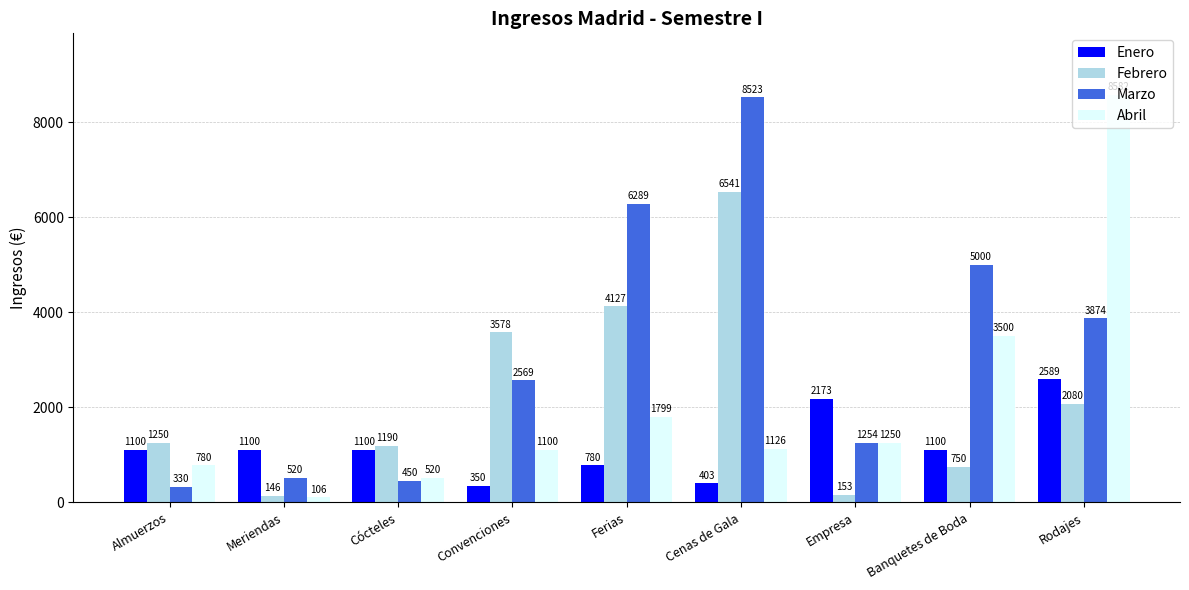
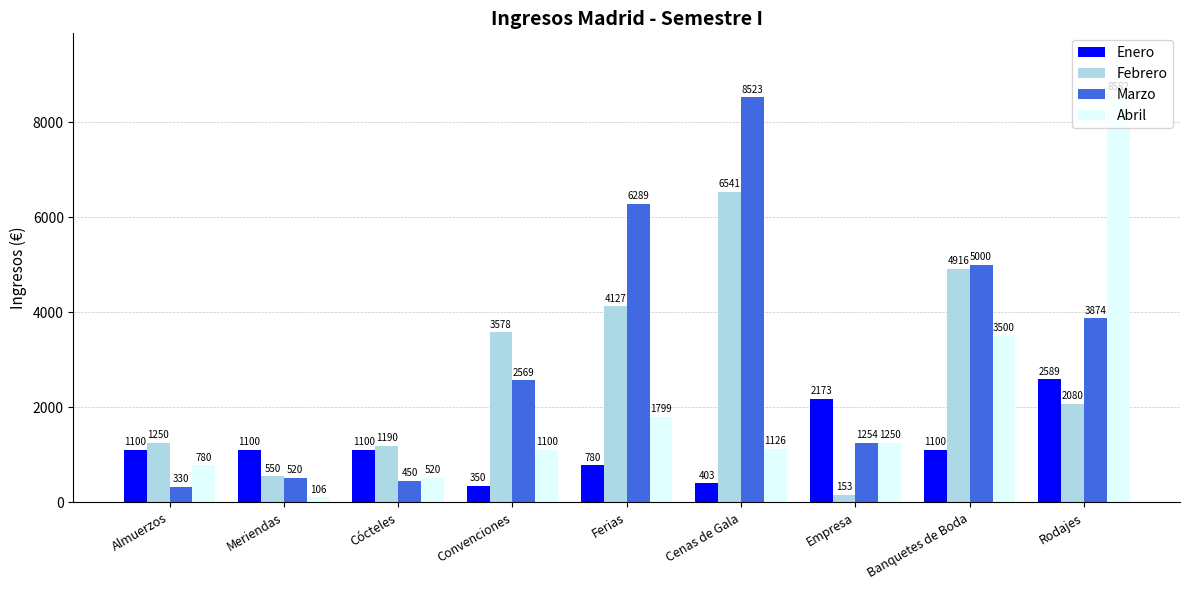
  {
    "Enero": {
      "Almuerzos": 1100,
      "Meriendas": 1100,
      "Cócteles": 1100,
      "Convenciones": 350,
      "Ferias": 780,
      "Cenas de Gala": 403,
      "Empresa": 2173,
      "Banquetes de Boda": 1100,
      "Rodajes": 2589
    },
    "Febrero": {
      "Almuerzos": 1250,
-     "Meriendas": 146,
+     "Meriendas": 550,
      "Cócteles": 1190,
      "Convenciones": 3578,
      "Ferias": 4127,
      "Cenas de Gala": 6541,
      "Empresa": 153,
-     "Banquetes de Boda": 750,
+     "Banquetes de Boda": 4916,
      "Rodajes": 2080
    },
    "Marzo": {
      "Almuerzos": 330,
      "Meriendas": 520,
      "Cócteles": 450,
      "Convenciones": 2569,
      "Ferias": 6289,
      "Cenas de Gala": 8523,
      "Empresa": 1254,
      "Banquetes de Boda": 5000,
      "Rodajes": 3874
    },
    "Abril": {
      "Almuerzos": 780,
      "Meriendas": 106,
      "Cócteles": 520,
      "Convenciones": 1100,
      "Ferias": 1799,
      "Cenas de Gala": 1126,
      "Empresa": 1250,
      "Banquetes de Boda": 3500
    }
  }
